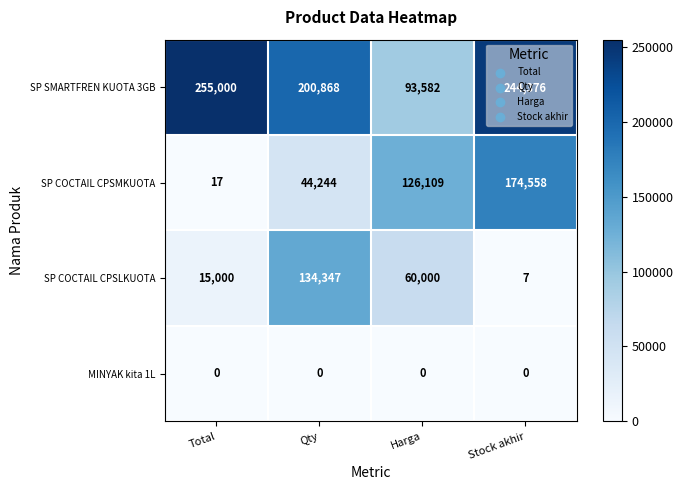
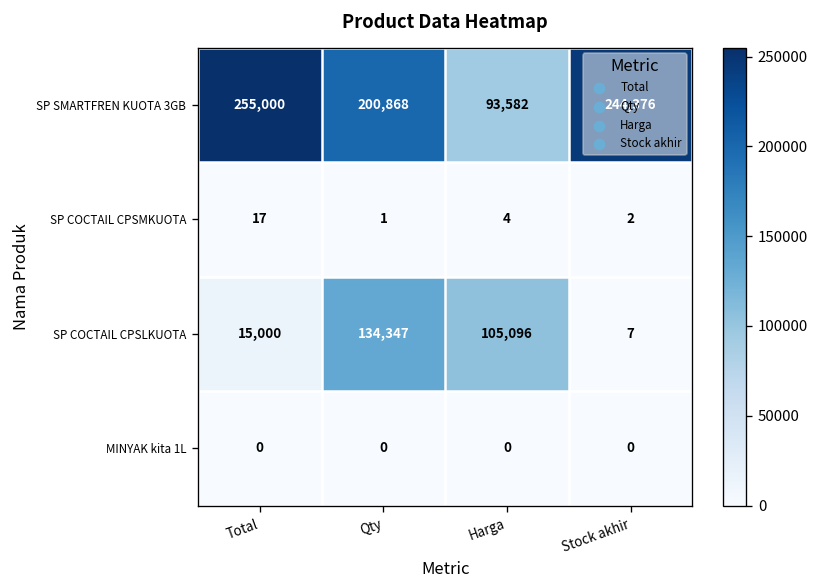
  {
    "SP SMARTFREN KUOTA 3GB": {
      "Total": "255,000",
      "Qty": "200,868",
      "Harga": "93,582"
    },
    "SP COCTAIL CPSMKUOTA": {
      "Total": "17",
-     "Qty": "44,244",
-     "Harga": "126,109",
-     "Stock akhir": "174,558"
+     "Qty": "1",
+     "Harga": "4",
+     "Stock akhir": "2"
    },
    "SP COCTAIL CPSLKUOTA": {
      "Total": "15,000",
      "Qty": "134,347",
-     "Harga": "60,000",
+     "Harga": "105,096",
      "Stock akhir": "7"
    },
    "MINYAK kita 1L": {
      "Total": "0",
      "Qty": "0",
      "Harga": "0",
      "Stock akhir": "0"
    }
  }
